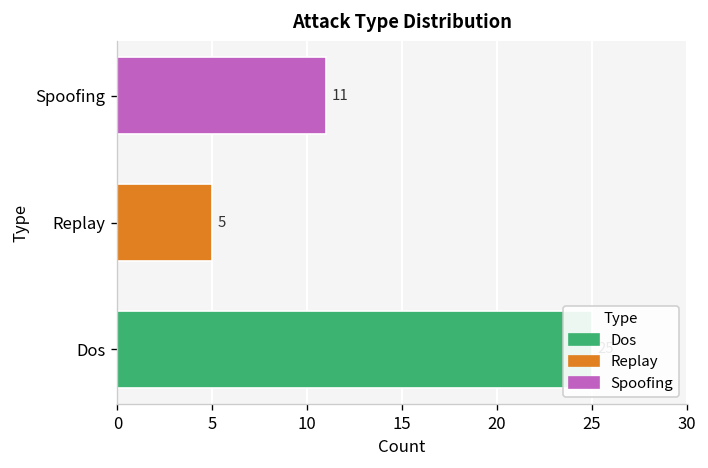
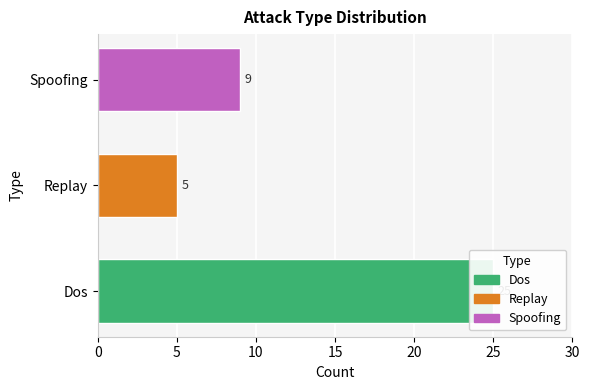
  {
-   "Spoofing": 11,
+   "Spoofing": 9,
    "Replay": 5
  }
